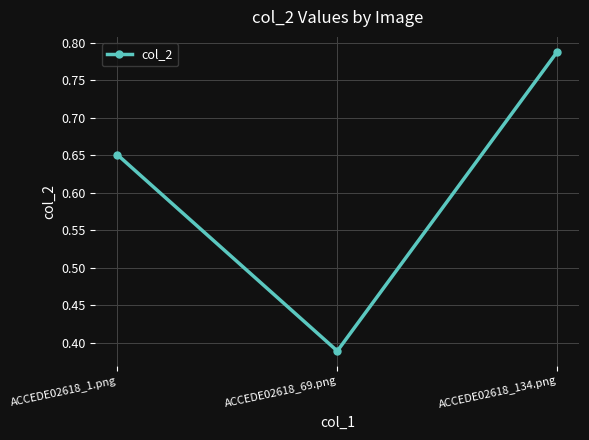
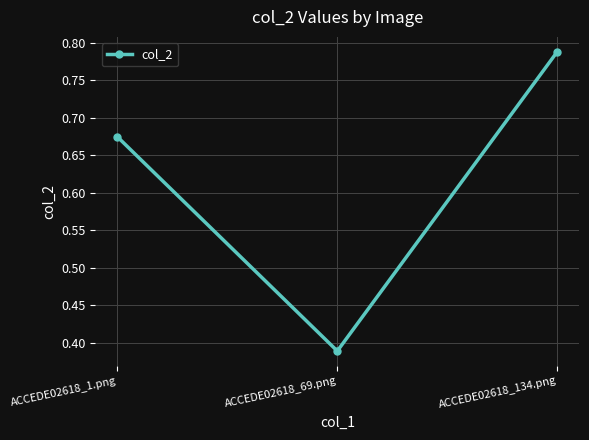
  {
-   "ACCEDE02618_1.png": 0.65,
+   "ACCEDE02618_1.png": 0.67,
    "ACCEDE02618_69.png": 0.39,
    "ACCEDE02618_134.png": 0.79
  }
